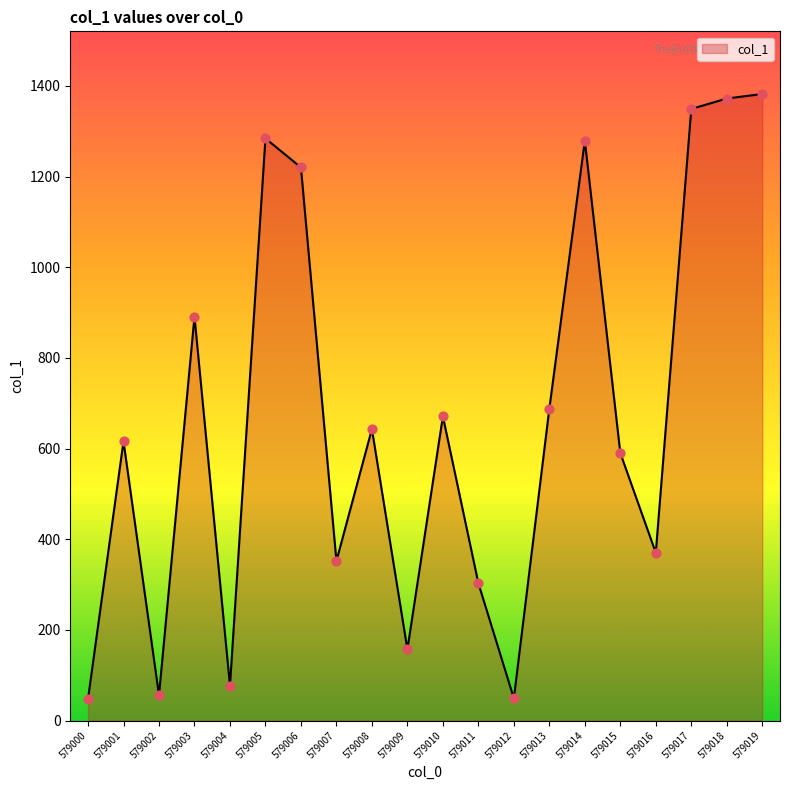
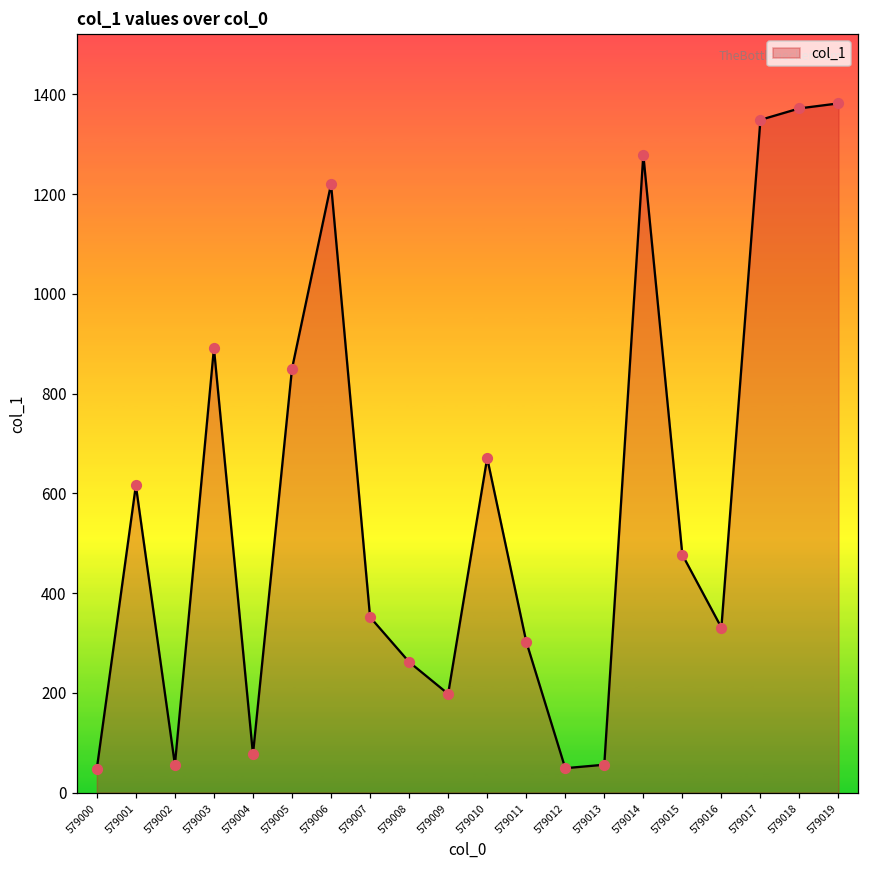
  {
    "579000": 50,
    "579001": 620,
    "579002": 60,
    "579003": 890,
    "579004": 80,
-   "579005": 1280,
+   "579005": 850,
    "579006": 1220,
    "579007": 350,
-   "579008": 640,
-   "579009": 160,
+   "579008": 260,
+   "579009": 200,
    "579010": 670,
    "579011": 300,
    "579012": 50,
-   "579013": 690,
+   "579013": 60,
    "579014": 1280,
-   "579015": 590,
-   "579016": 370,
+   "579015": 480,
+   "579016": 330,
    "579017": 1350,
    "579018": 1370,
    "579019": 1380
  }
